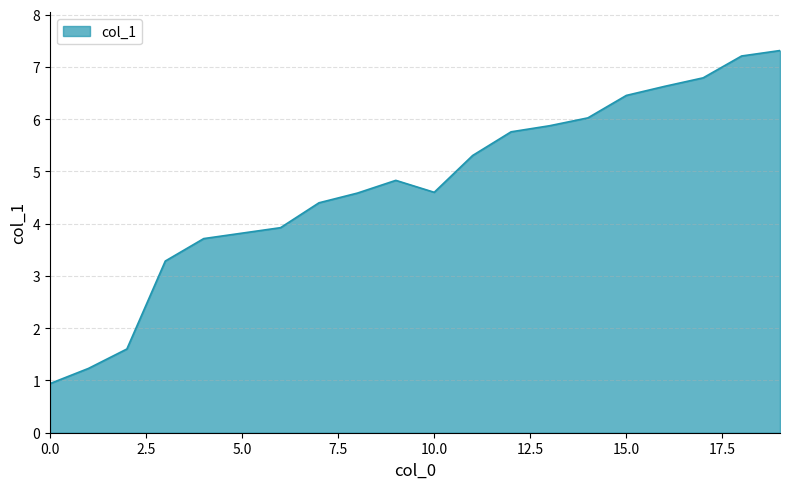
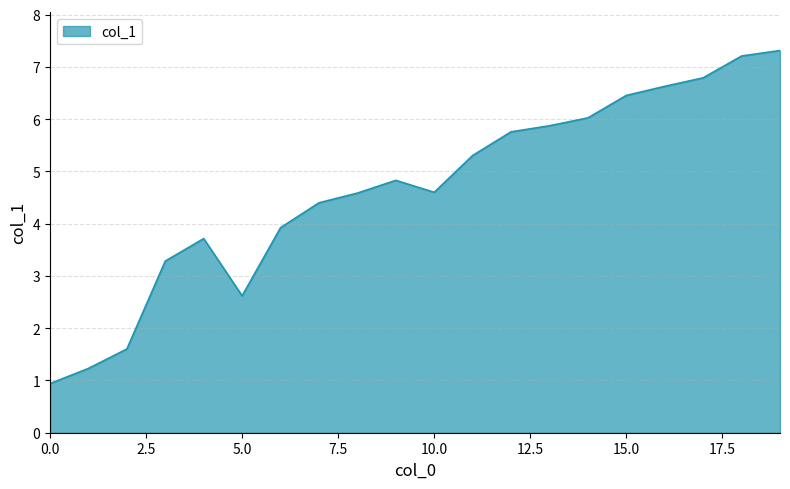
  {
    "0.0": 0.9,
-   "5.0": 3.8,
+   "5.0": 2.6,
    "10.0": 4.6,
    "15.0": 6.5
  }
